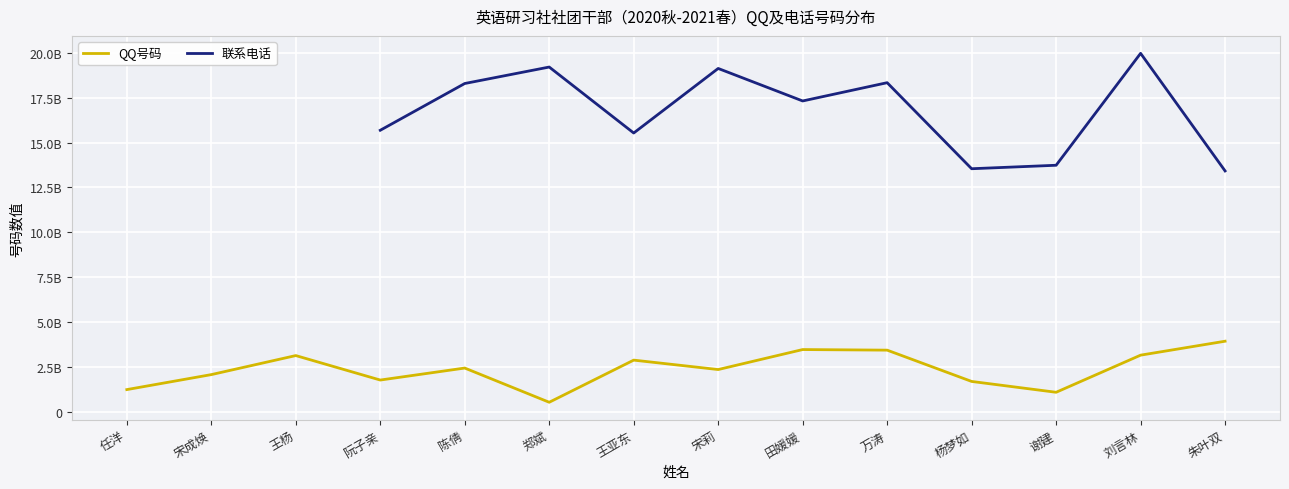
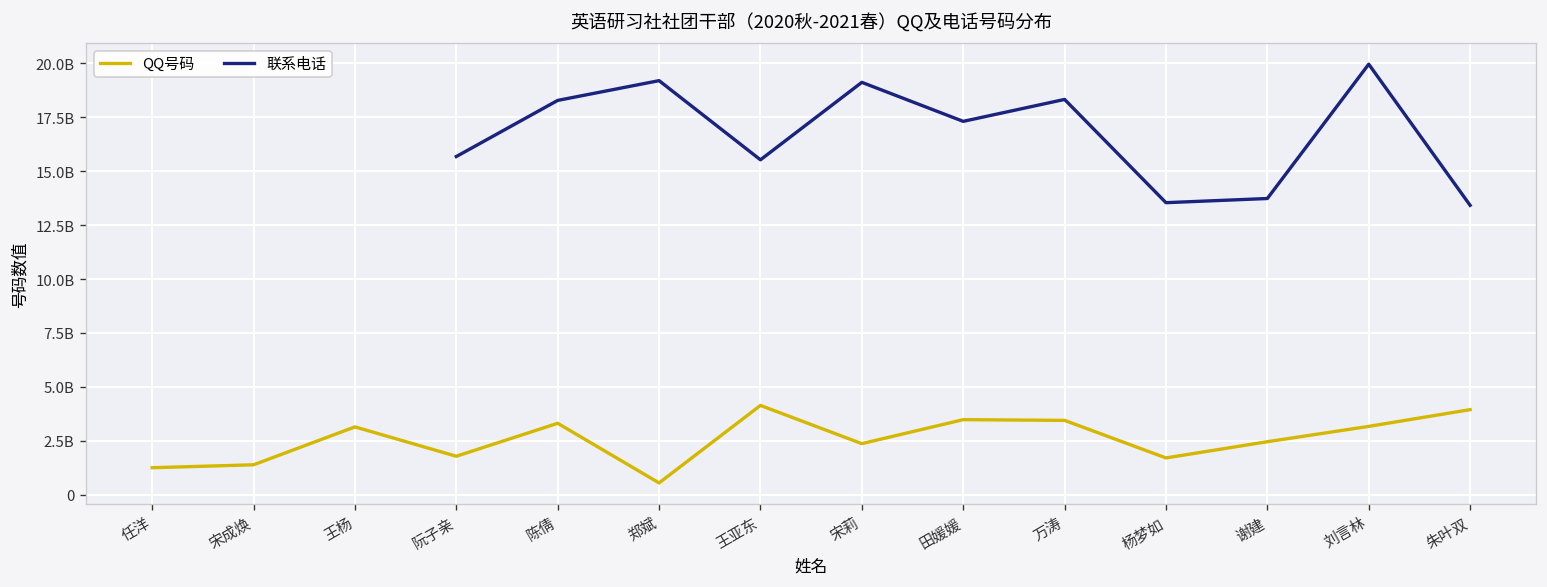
  {
    "QQ号码": {
      "任洋": 1300000000,
-     "宋成焕": 2100000000,
+     "宋成焕": 1400000000,
      "王杨": 3100000000,
      "阮子亲": 1800000000,
-     "陈倩": 2500000000,
+     "陈倩": 3300000000,
      "郑斌": 500000000,
-     "王亚东": 2900000000,
+     "王亚东": 4100000000,
      "宋莉": 2400000000,
      "田媛媛": 3500000000,
      "万涛": 3400000000,
      "杨梦如": 1700000000,
-     "谢建": 1100000000,
+     "谢建": 2500000000,
      "刘言林": 3200000000,
      "朱叶双": 3900000000
    },
    "联系电话": {
      "阮子亲": 15700000000,
      "陈倩": 18300000000,
      "郑斌": 19200000000,
      "王亚东": 15500000000,
      "宋莉": 19100000000,
      "田媛媛": 17300000000,
      "万涛": 18300000000,
      "杨梦如": 13500000000,
      "谢建": 13700000000,
      "刘言林": 20000000000,
      "朱叶双": 13400000000
    }
  }
